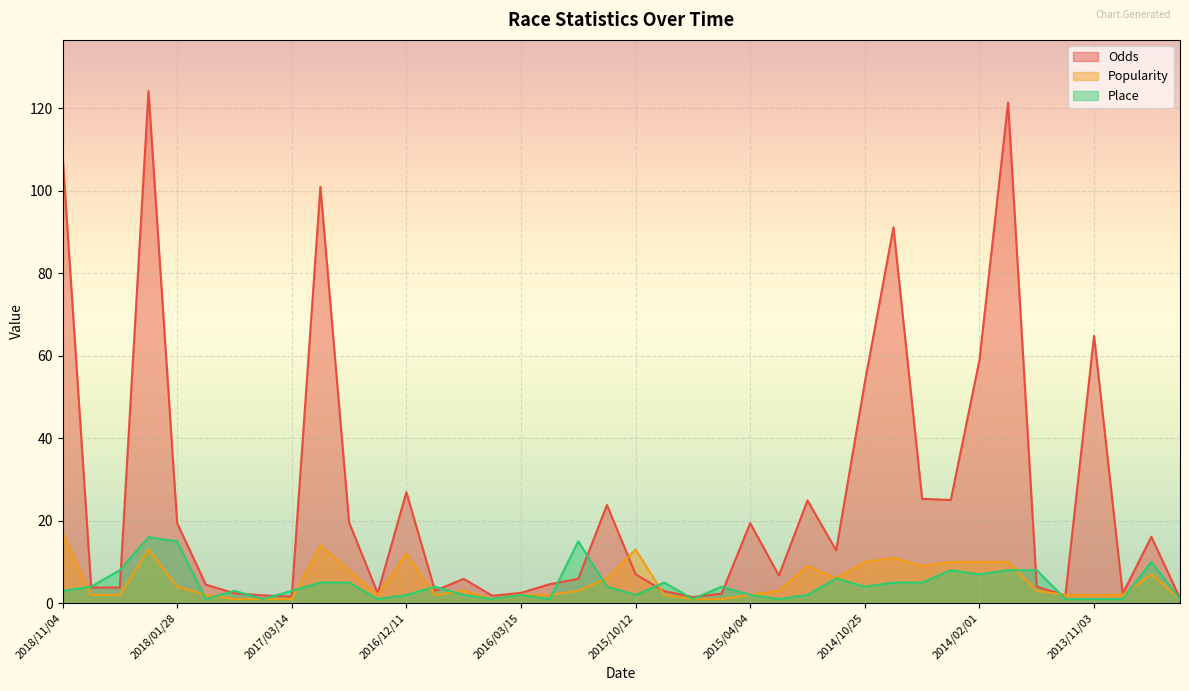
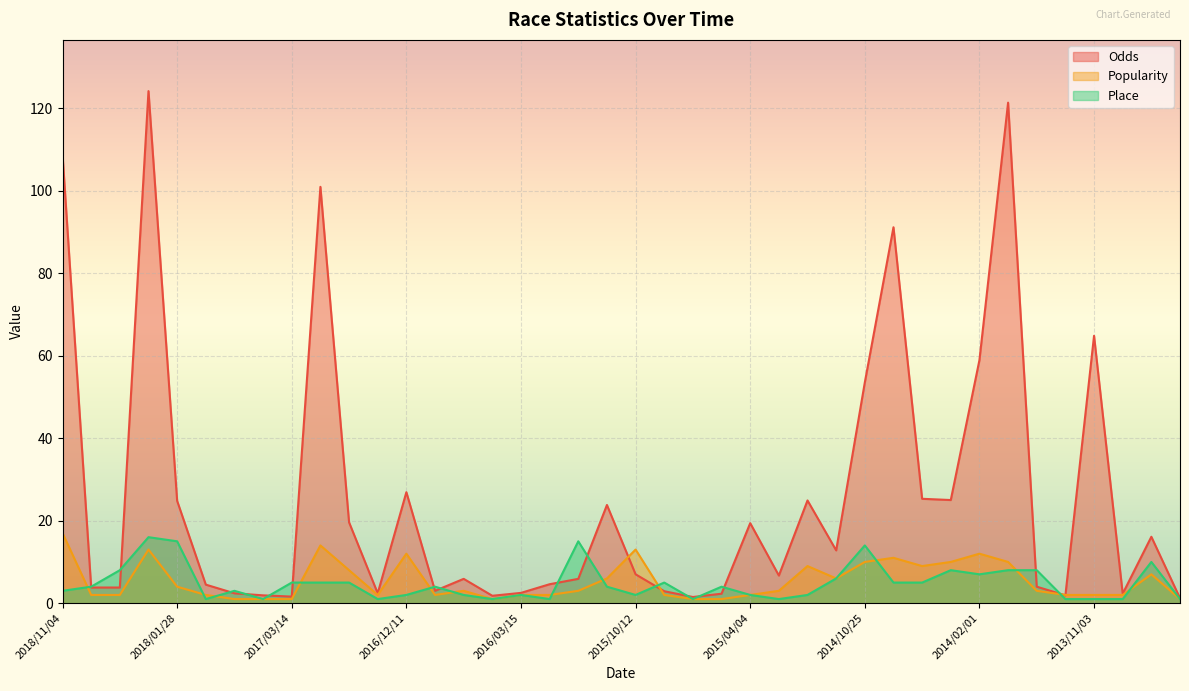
  {
    "Odds": {
      "2018/11/04": 109,
-     "2018/01/28": 19,
+     "2018/01/28": 25,
      "2016/12/11": 27,
      "2015/10/12": 7,
      "2015/04/04": 19,
      "2014/10/25": 54,
      "2014/02/01": 59,
      "2013/11/03": 65
    },
    "Popularity": {
      "2018/11/04": 17,
      "2018/01/28": 4,
      "2016/12/11": 12,
      "2015/10/12": 13,
      "2014/10/25": 10,
-     "2014/02/01": 10,
+     "2014/02/01": 12,
      "2013/11/03": 2
    },
    "Place": {
      "2018/11/04": 3,
      "2018/01/28": 15,
-     "2017/03/14": 3,
+     "2017/03/14": 5,
      "2016/12/11": 2,
      "2015/10/12": 2,
-     "2014/10/25": 4,
+     "2014/10/25": 14,
      "2014/02/01": 7,
      "2013/11/03": 1
    }
  }
